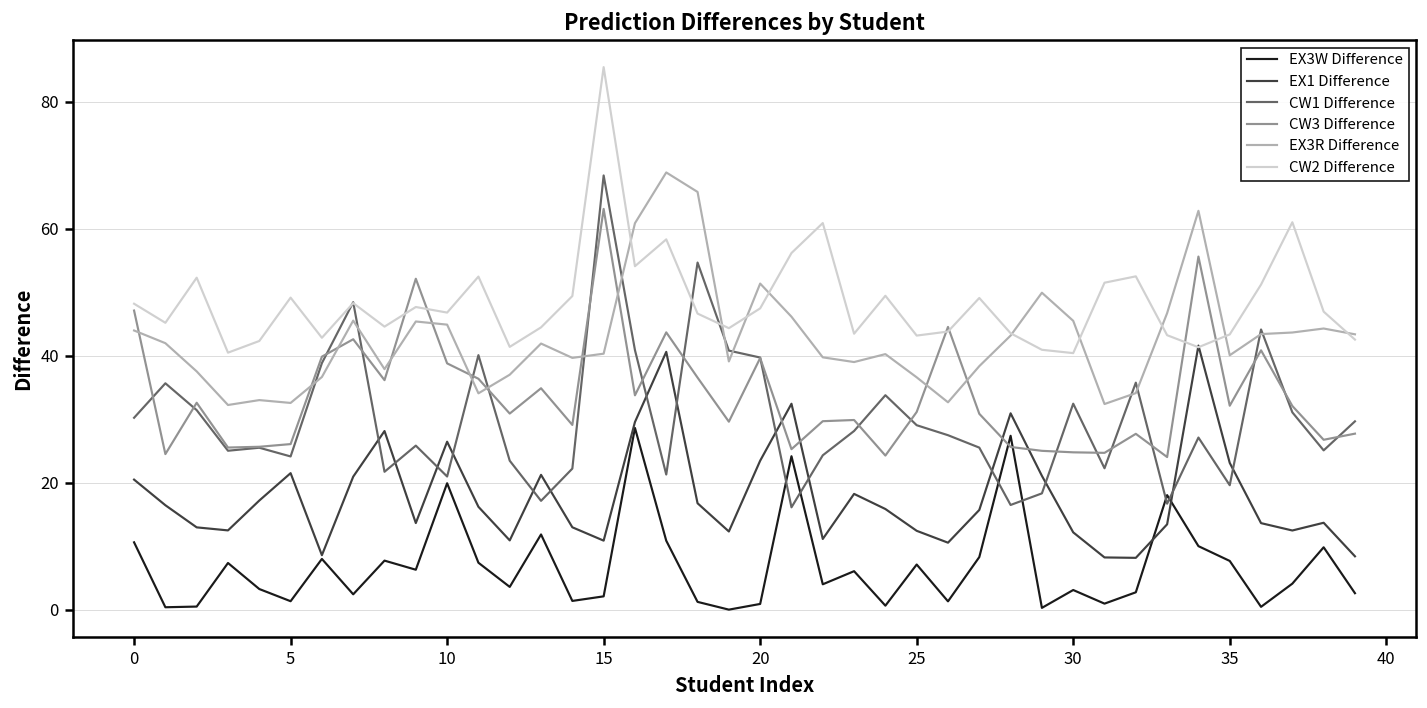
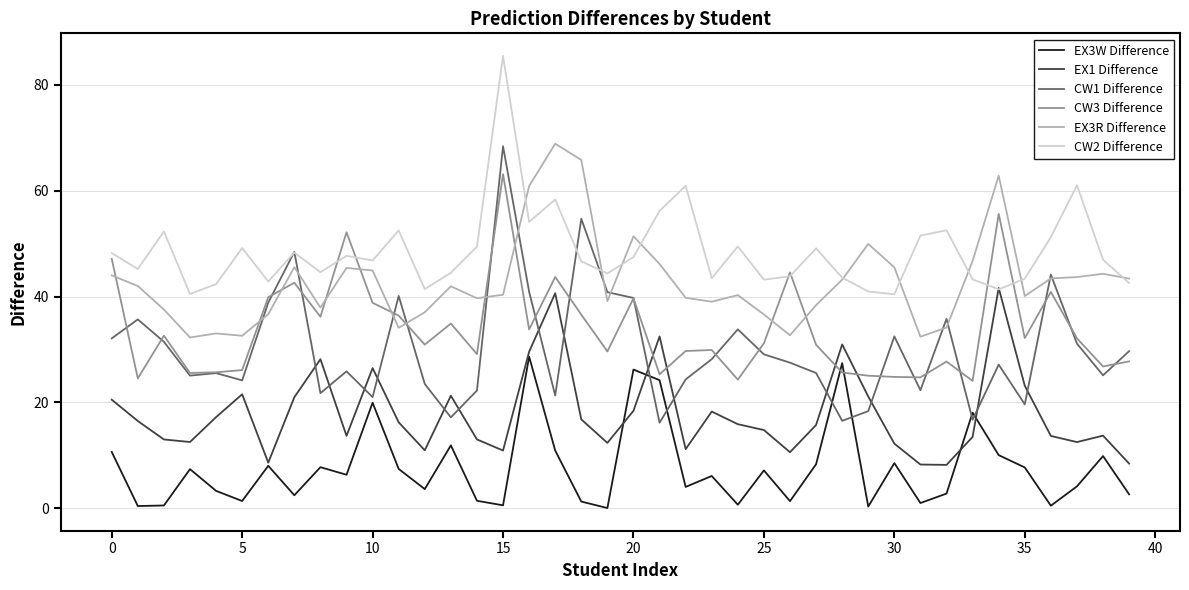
  {
    "EX3W Difference": {
      "0": 11,
      "5": 1,
      "10": 20,
-     "15": 2,
-     "20": 1,
+     "15": 1,
+     "20": 26,
      "25": 7,
-     "30": 3,
+     "30": 9,
      "35": 8
    },
    "EX1 Difference": {
      "0": 21,
      "5": 22,
      "10": 26,
      "15": 11,
-     "20": 24,
-     "25": 12,
+     "20": 18,
+     "25": 15,
      "30": 12,
      "35": 23
    },
    "CW1 Difference": {
-     "0": 30,
+     "0": 32,
      "5": 24,
      "10": 21,
      "15": 68,
      "25": 29,
      "30": 32,
      "35": 20
    }
  }
